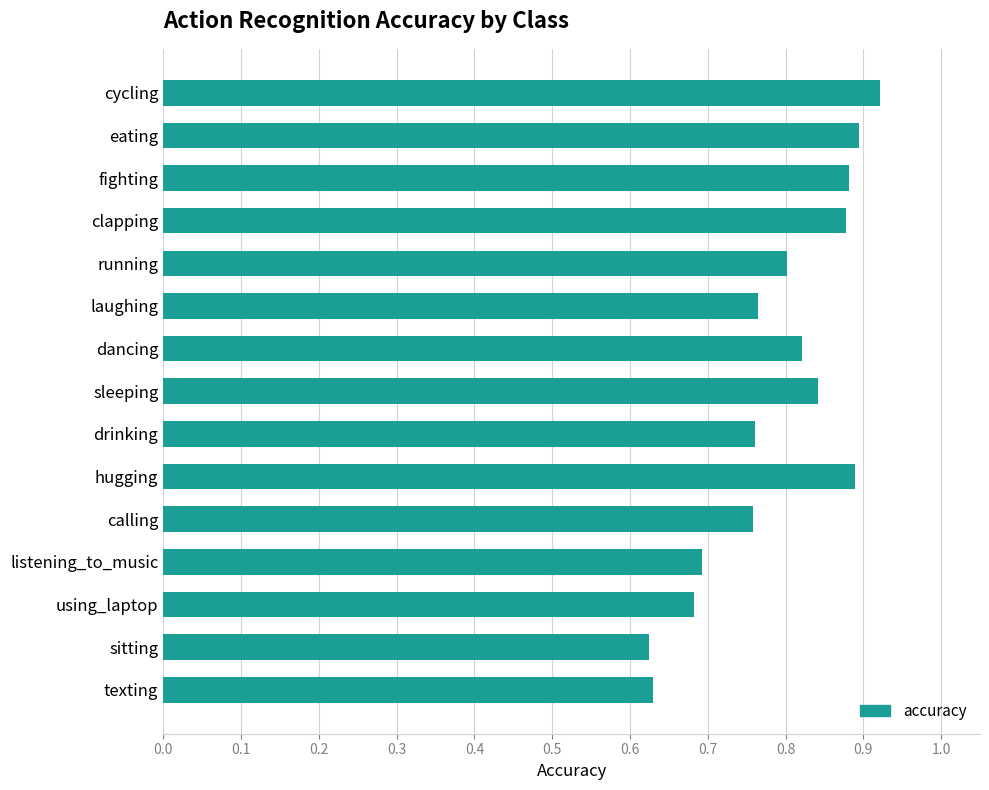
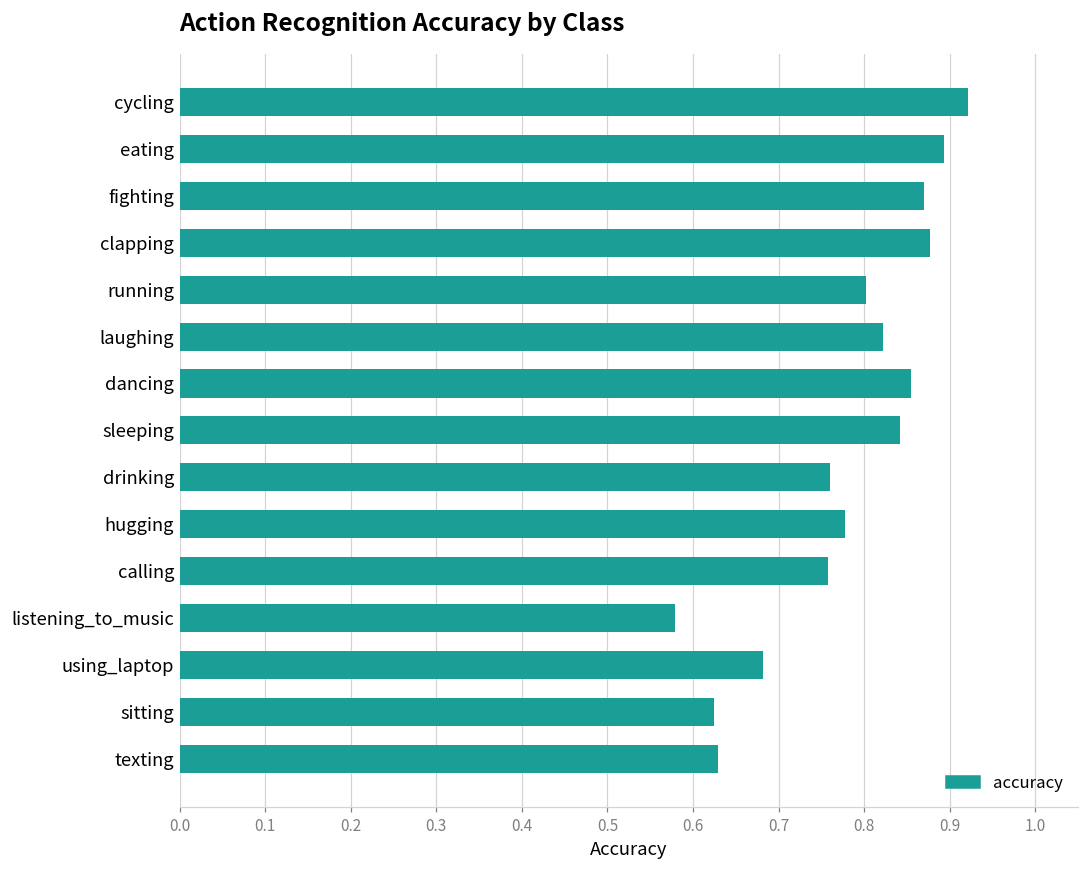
  {
    "cycling": 0.92,
    "eating": 0.89,
-   "fighting": 0.88,
+   "fighting": 0.87,
    "clapping": 0.88,
    "running": 0.80,
-   "laughing": 0.76,
-   "dancing": 0.82,
+   "laughing": 0.82,
+   "dancing": 0.86,
    "sleeping": 0.84,
    "drinking": 0.76,
-   "hugging": 0.89,
+   "hugging": 0.78,
    "calling": 0.76,
-   "listening_to_music": 0.69,
+   "listening_to_music": 0.58,
    "using_laptop": 0.68,
    "sitting": 0.62,
    "texting": 0.63
  }
